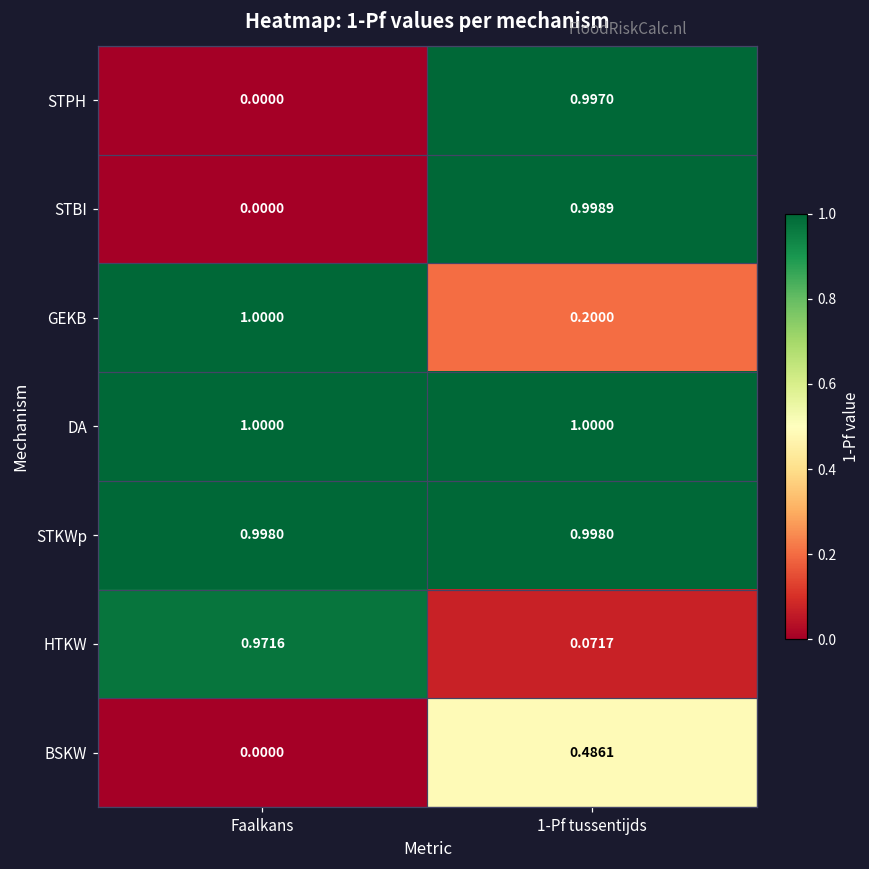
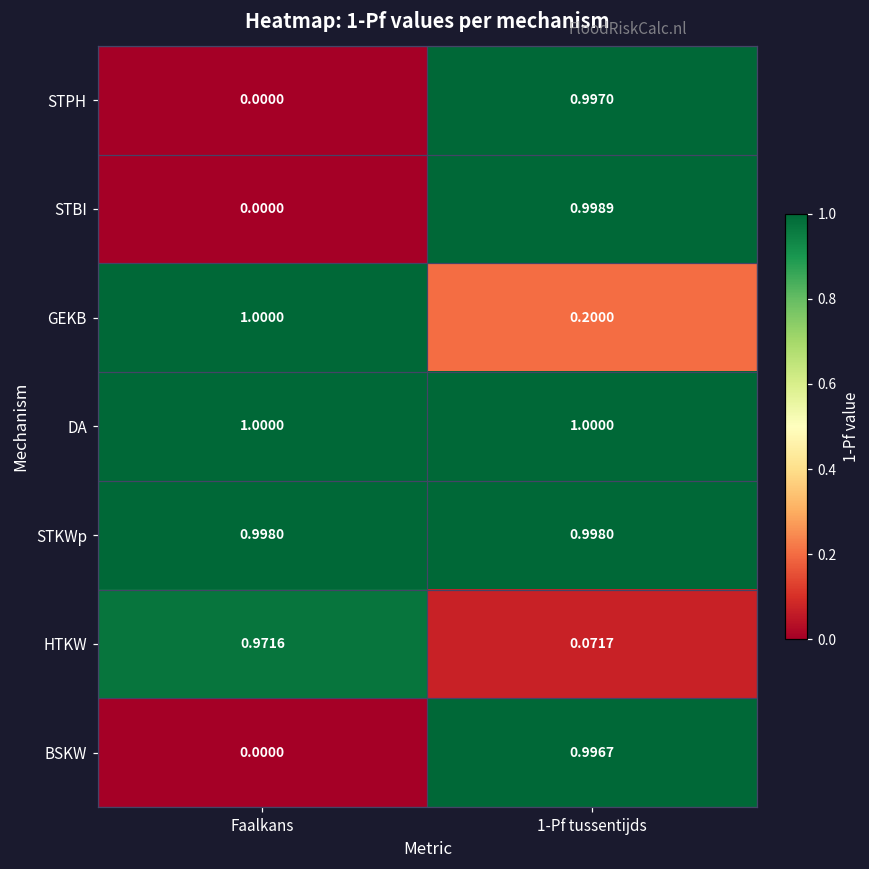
  {
    "STPH": {
      "Faalkans": 0.0000,
      "1-Pf tussentijds": 0.9970
    },
    "STBI": {
      "Faalkans": 0.0000,
      "1-Pf tussentijds": 0.9989
    },
    "GEKB": {
      "Faalkans": 1.0000,
      "1-Pf tussentijds": 0.2000
    },
    "DA": {
      "Faalkans": 1.0000,
      "1-Pf tussentijds": 1.0000
    },
    "STKWp": {
      "Faalkans": 0.9980,
      "1-Pf tussentijds": 0.9980
    },
    "HTKW": {
      "Faalkans": 0.9716,
      "1-Pf tussentijds": 0.0717
    },
    "BSKW": {
      "Faalkans": 0.0000,
-     "1-Pf tussentijds": 0.4861
+     "1-Pf tussentijds": 0.9967
    }
  }
